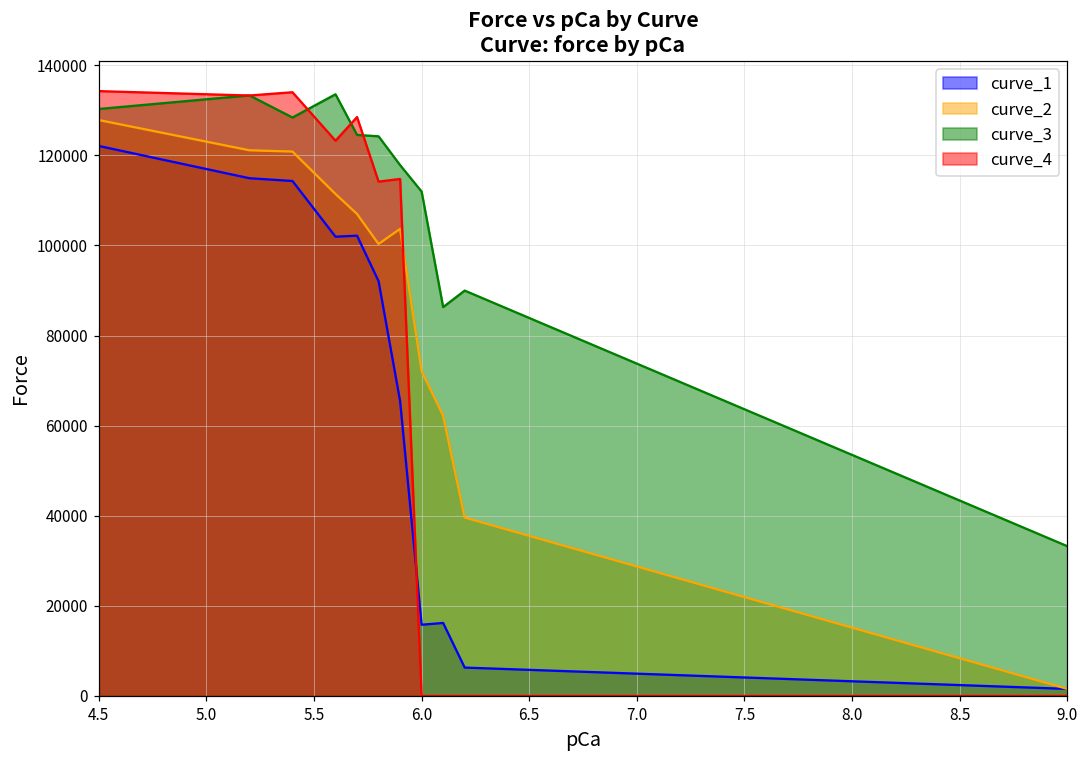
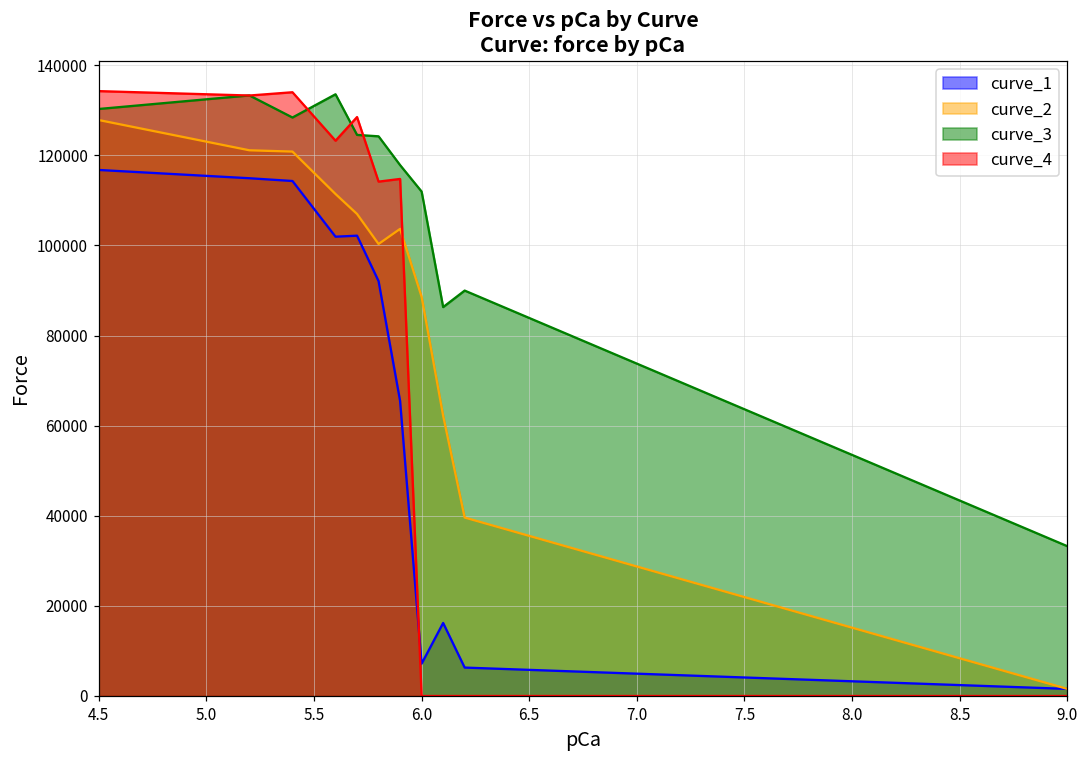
  {
    "curve_1": {
-     "4.5": 122000,
-     "6.0": 16000
+     "4.5": 117000,
+     "6.0": 7000
    },
    "curve_2": {
      "4.5": 128000,
-     "6.0": 72000
+     "6.0": 89000
    },
    "curve_3": {
      "4.5": 130000,
      "6.0": 112000,
      "9.0": 33000
    },
    "curve_4": {
      "4.5": 134000,
      "6.0": 0,
      "9.0": 0
    }
  }
